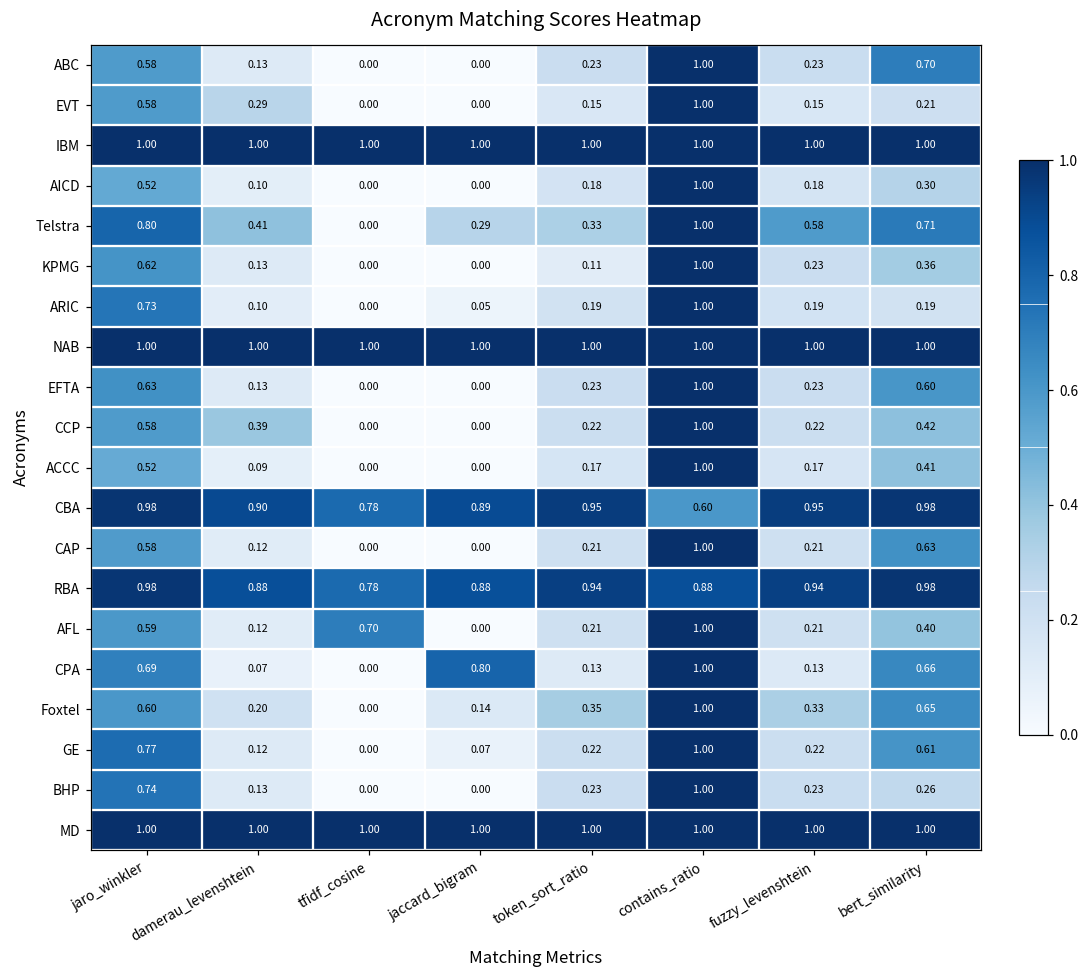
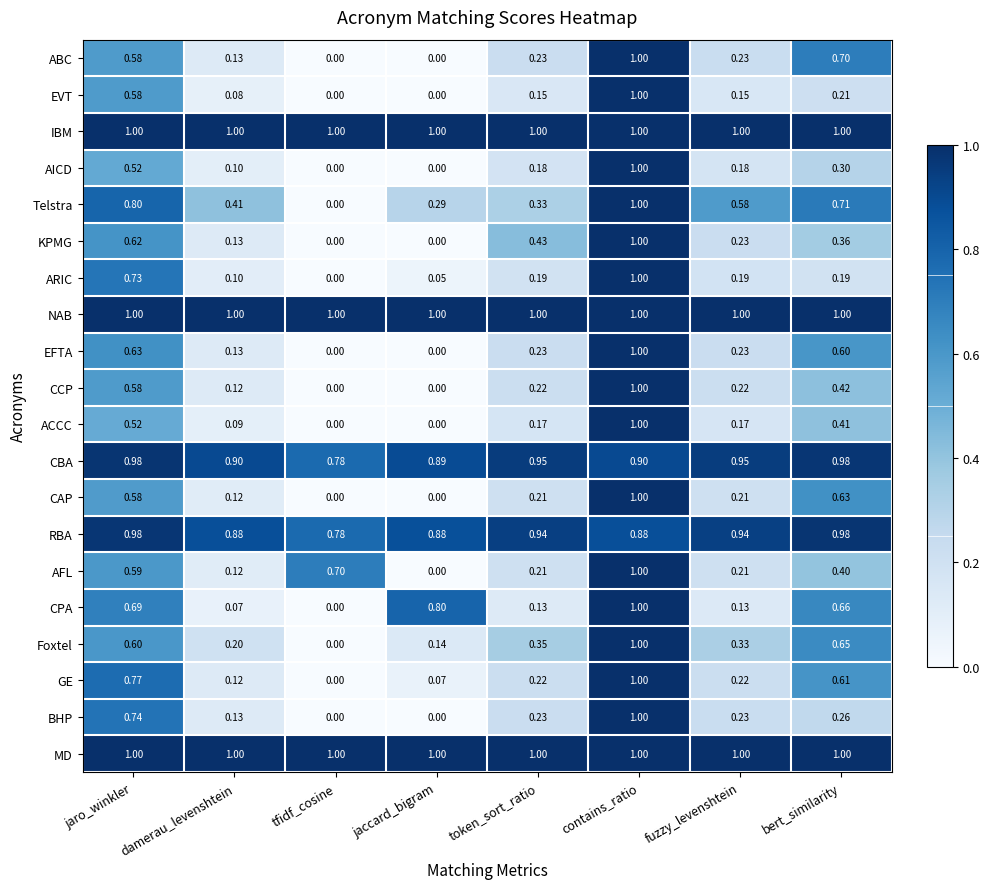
  {
    "ABC": {
      "jaro_winkler": 0.58,
      "damerau_levenshtein": 0.13,
      "tfidf_cosine": 0.00,
      "jaccard_bigram": 0.00,
      "token_sort_ratio": 0.23,
      "contains_ratio": 1.00,
      "fuzzy_levenshtein": 0.23,
      "bert_similarity": 0.70
    },
    "EVT": {
      "jaro_winkler": 0.58,
-     "damerau_levenshtein": 0.29,
+     "damerau_levenshtein": 0.08,
      "tfidf_cosine": 0.00,
      "jaccard_bigram": 0.00,
      "token_sort_ratio": 0.15,
      "contains_ratio": 1.00,
      "fuzzy_levenshtein": 0.15,
      "bert_similarity": 0.21
    },
    "IBM": {
      "jaro_winkler": 1.00,
      "damerau_levenshtein": 1.00,
      "tfidf_cosine": 1.00,
      "jaccard_bigram": 1.00,
      "token_sort_ratio": 1.00,
      "contains_ratio": 1.00,
      "fuzzy_levenshtein": 1.00,
      "bert_similarity": 1.00
    },
    "AICD": {
      "jaro_winkler": 0.52,
      "damerau_levenshtein": 0.10,
      "tfidf_cosine": 0.00,
      "jaccard_bigram": 0.00,
      "token_sort_ratio": 0.18,
      "contains_ratio": 1.00,
      "fuzzy_levenshtein": 0.18,
      "bert_similarity": 0.30
    },
    "Telstra": {
      "jaro_winkler": 0.80,
      "damerau_levenshtein": 0.41,
      "tfidf_cosine": 0.00,
      "jaccard_bigram": 0.29,
      "token_sort_ratio": 0.33,
      "contains_ratio": 1.00,
      "fuzzy_levenshtein": 0.58,
      "bert_similarity": 0.71
    },
    "KPMG": {
      "jaro_winkler": 0.62,
      "damerau_levenshtein": 0.13,
      "tfidf_cosine": 0.00,
      "jaccard_bigram": 0.00,
-     "token_sort_ratio": 0.11,
+     "token_sort_ratio": 0.43,
      "contains_ratio": 1.00,
      "fuzzy_levenshtein": 0.23,
      "bert_similarity": 0.36
    },
    "ARIC": {
      "jaro_winkler": 0.73,
      "damerau_levenshtein": 0.10,
      "tfidf_cosine": 0.00,
      "jaccard_bigram": 0.05,
      "token_sort_ratio": 0.19,
      "contains_ratio": 1.00,
      "fuzzy_levenshtein": 0.19,
      "bert_similarity": 0.19
    },
    "NAB": {
      "jaro_winkler": 1.00,
      "damerau_levenshtein": 1.00,
      "tfidf_cosine": 1.00,
      "jaccard_bigram": 1.00,
      "token_sort_ratio": 1.00,
      "contains_ratio": 1.00,
      "fuzzy_levenshtein": 1.00,
      "bert_similarity": 1.00
    },
    "EFTA": {
      "jaro_winkler": 0.63,
      "damerau_levenshtein": 0.13,
      "tfidf_cosine": 0.00,
      "jaccard_bigram": 0.00,
      "token_sort_ratio": 0.23,
      "contains_ratio": 1.00,
      "fuzzy_levenshtein": 0.23,
      "bert_similarity": 0.60
    },
    "CCP": {
      "jaro_winkler": 0.58,
-     "damerau_levenshtein": 0.39,
+     "damerau_levenshtein": 0.12,
      "tfidf_cosine": 0.00,
      "jaccard_bigram": 0.00,
      "token_sort_ratio": 0.22,
      "contains_ratio": 1.00,
      "fuzzy_levenshtein": 0.22,
      "bert_similarity": 0.42
    },
    "ACCC": {
      "jaro_winkler": 0.52,
      "damerau_levenshtein": 0.09,
      "tfidf_cosine": 0.00,
      "jaccard_bigram": 0.00,
      "token_sort_ratio": 0.17,
      "contains_ratio": 1.00,
      "fuzzy_levenshtein": 0.17,
      "bert_similarity": 0.41
    },
    "CBA": {
      "jaro_winkler": 0.98,
      "damerau_levenshtein": 0.90,
      "tfidf_cosine": 0.78,
      "jaccard_bigram": 0.89,
      "token_sort_ratio": 0.95,
-     "contains_ratio": 0.60,
+     "contains_ratio": 0.90,
      "fuzzy_levenshtein": 0.95,
      "bert_similarity": 0.98
    },
    "CAP": {
      "jaro_winkler": 0.58,
      "damerau_levenshtein": 0.12,
      "tfidf_cosine": 0.00,
      "jaccard_bigram": 0.00,
      "token_sort_ratio": 0.21,
      "contains_ratio": 1.00,
      "fuzzy_levenshtein": 0.21,
      "bert_similarity": 0.63
    },
    "RBA": {
      "jaro_winkler": 0.98,
      "damerau_levenshtein": 0.88,
      "tfidf_cosine": 0.78,
      "jaccard_bigram": 0.88,
      "token_sort_ratio": 0.94,
      "contains_ratio": 0.88,
      "fuzzy_levenshtein": 0.94,
      "bert_similarity": 0.98
    },
    "AFL": {
      "jaro_winkler": 0.59,
      "damerau_levenshtein": 0.12,
      "tfidf_cosine": 0.70,
      "jaccard_bigram": 0.00,
      "token_sort_ratio": 0.21,
      "contains_ratio": 1.00,
      "fuzzy_levenshtein": 0.21,
      "bert_similarity": 0.40
    },
    "CPA": {
      "jaro_winkler": 0.69,
      "damerau_levenshtein": 0.07,
      "tfidf_cosine": 0.00,
      "jaccard_bigram": 0.80,
      "token_sort_ratio": 0.13,
      "contains_ratio": 1.00,
      "fuzzy_levenshtein": 0.13,
      "bert_similarity": 0.66
    },
    "Foxtel": {
      "jaro_winkler": 0.60,
      "damerau_levenshtein": 0.20,
      "tfidf_cosine": 0.00,
      "jaccard_bigram": 0.14,
      "token_sort_ratio": 0.35,
      "contains_ratio": 1.00,
      "fuzzy_levenshtein": 0.33,
      "bert_similarity": 0.65
    },
    "GE": {
      "jaro_winkler": 0.77,
      "damerau_levenshtein": 0.12,
      "tfidf_cosine": 0.00,
      "jaccard_bigram": 0.07,
      "token_sort_ratio": 0.22,
      "contains_ratio": 1.00,
      "fuzzy_levenshtein": 0.22,
      "bert_similarity": 0.61
    },
    "BHP": {
      "jaro_winkler": 0.74,
      "damerau_levenshtein": 0.13,
      "tfidf_cosine": 0.00,
      "jaccard_bigram": 0.00,
      "token_sort_ratio": 0.23,
      "contains_ratio": 1.00,
      "fuzzy_levenshtein": 0.23,
      "bert_similarity": 0.26
    },
    "MD": {
      "jaro_winkler": 1.00,
      "damerau_levenshtein": 1.00,
      "tfidf_cosine": 1.00,
      "jaccard_bigram": 1.00,
      "token_sort_ratio": 1.00,
      "contains_ratio": 1.00,
      "fuzzy_levenshtein": 1.00,
      "bert_similarity": 1.00
    }
  }
